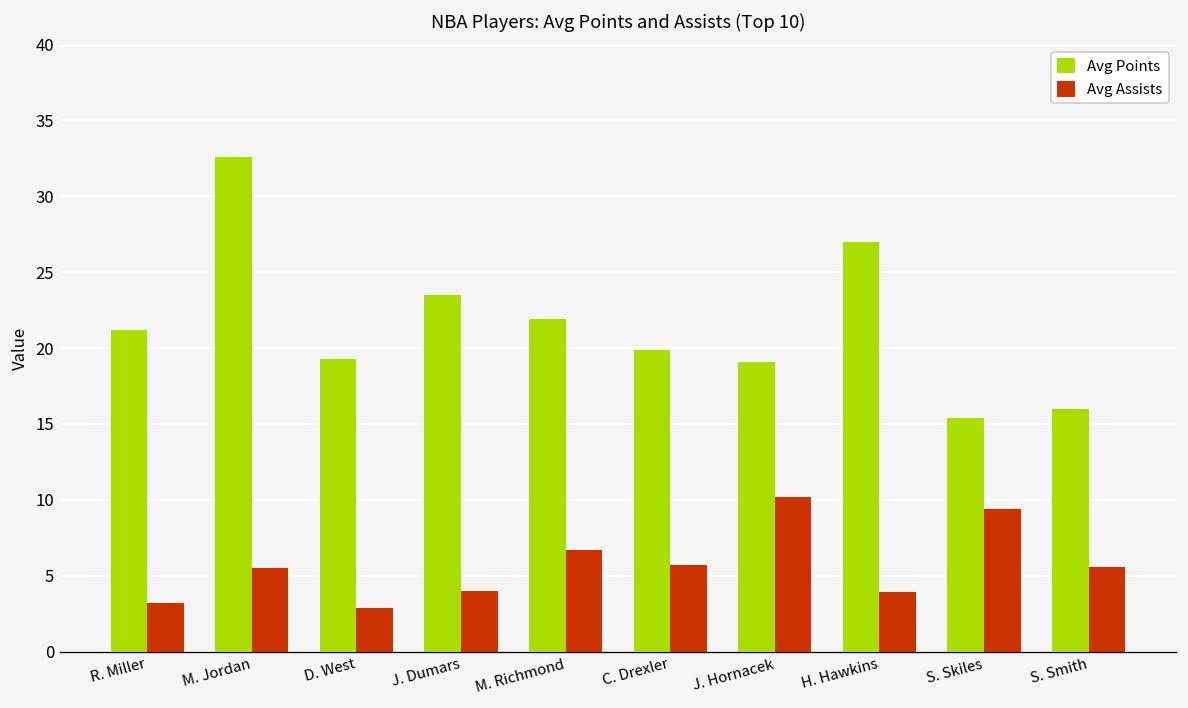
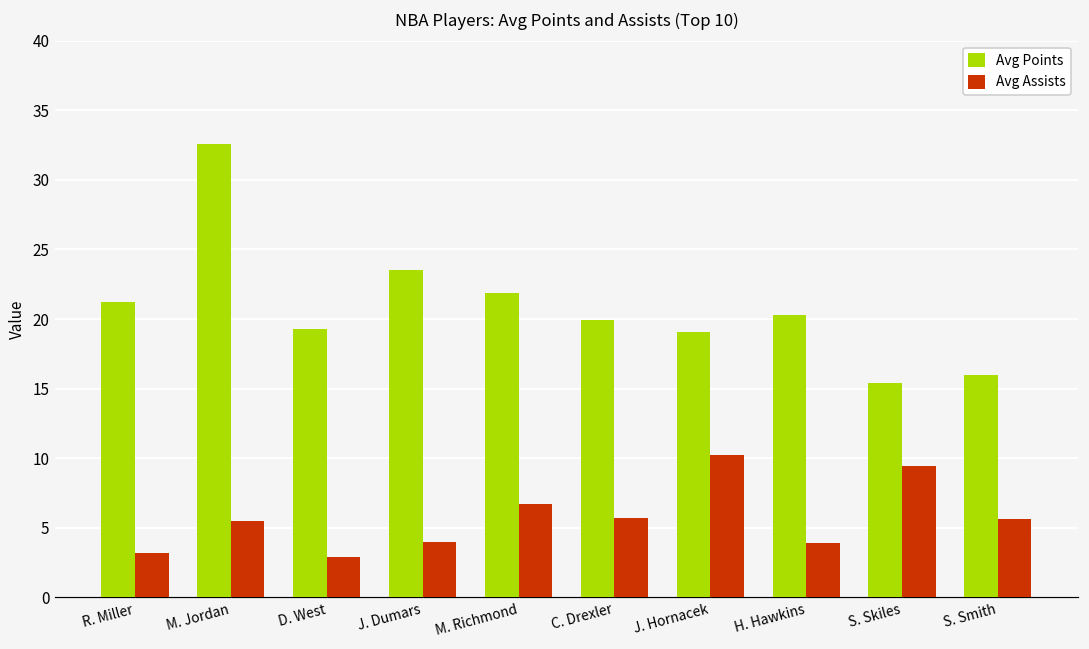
  {
    "Avg Points": {
      "R. Miller": 21.2,
      "M. Jordan": 32.6,
      "D. West": 19.3,
      "J. Dumars": 23.5,
      "M. Richmond": 21.9,
      "C. Drexler": 19.9,
      "J. Hornacek": 19.1,
-     "H. Hawkins": 27.0,
+     "H. Hawkins": 20.3,
      "S. Skiles": 15.4,
      "S. Smith": 16.0
    },
    "Avg Assists": {
      "R. Miller": 3.2,
      "M. Jordan": 5.5,
      "D. West": 2.9,
      "J. Dumars": 4.0,
      "M. Richmond": 6.7,
      "C. Drexler": 5.7,
      "J. Hornacek": 10.2,
      "H. Hawkins": 3.9,
      "S. Skiles": 9.4,
      "S. Smith": 5.6
    }
  }
